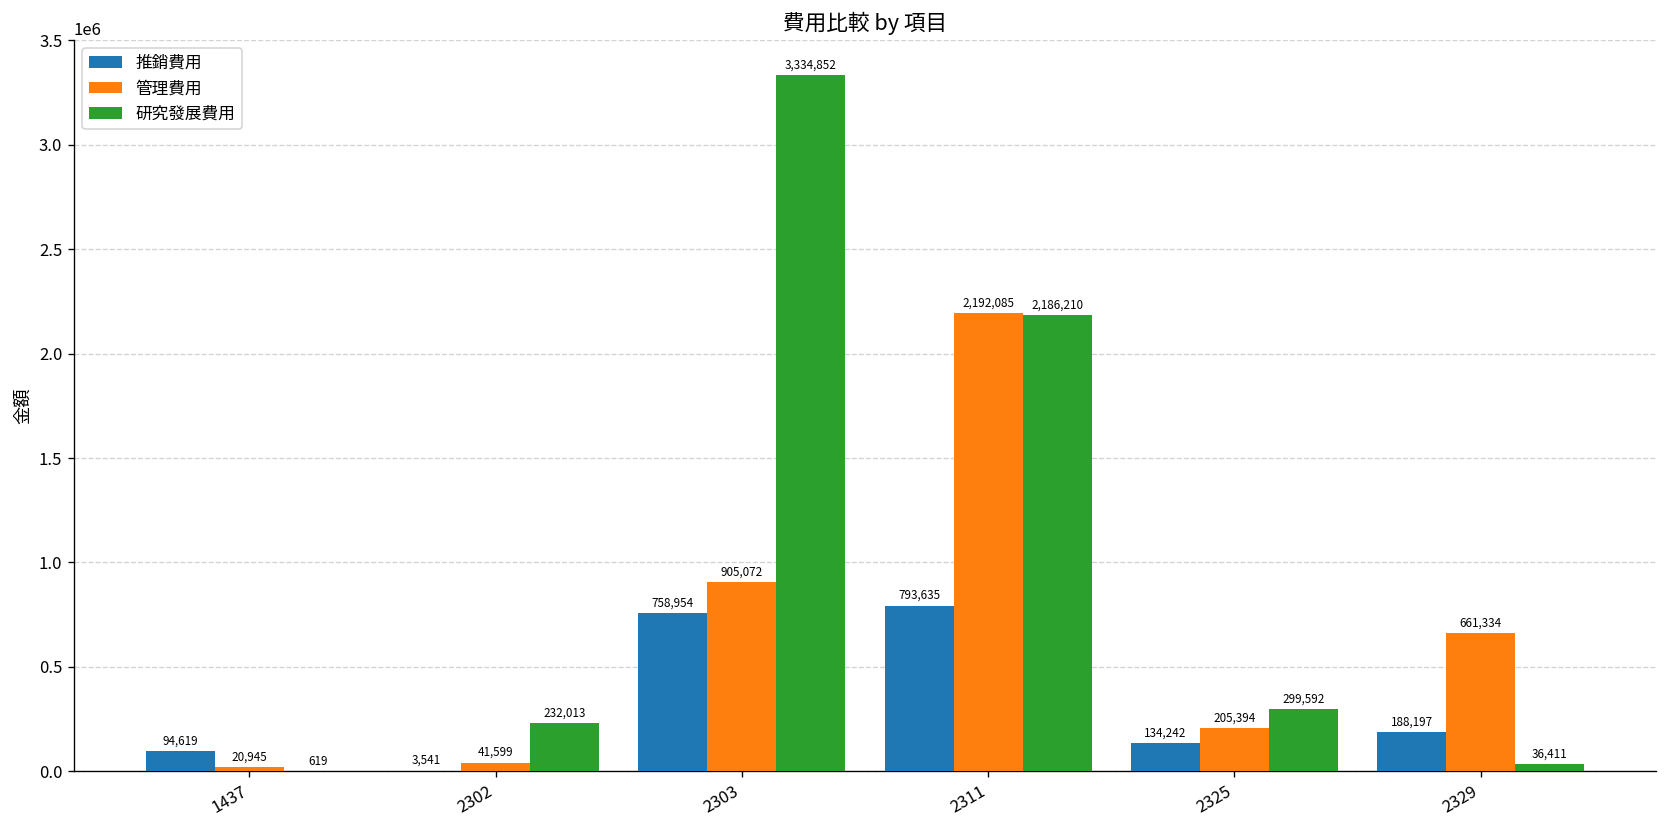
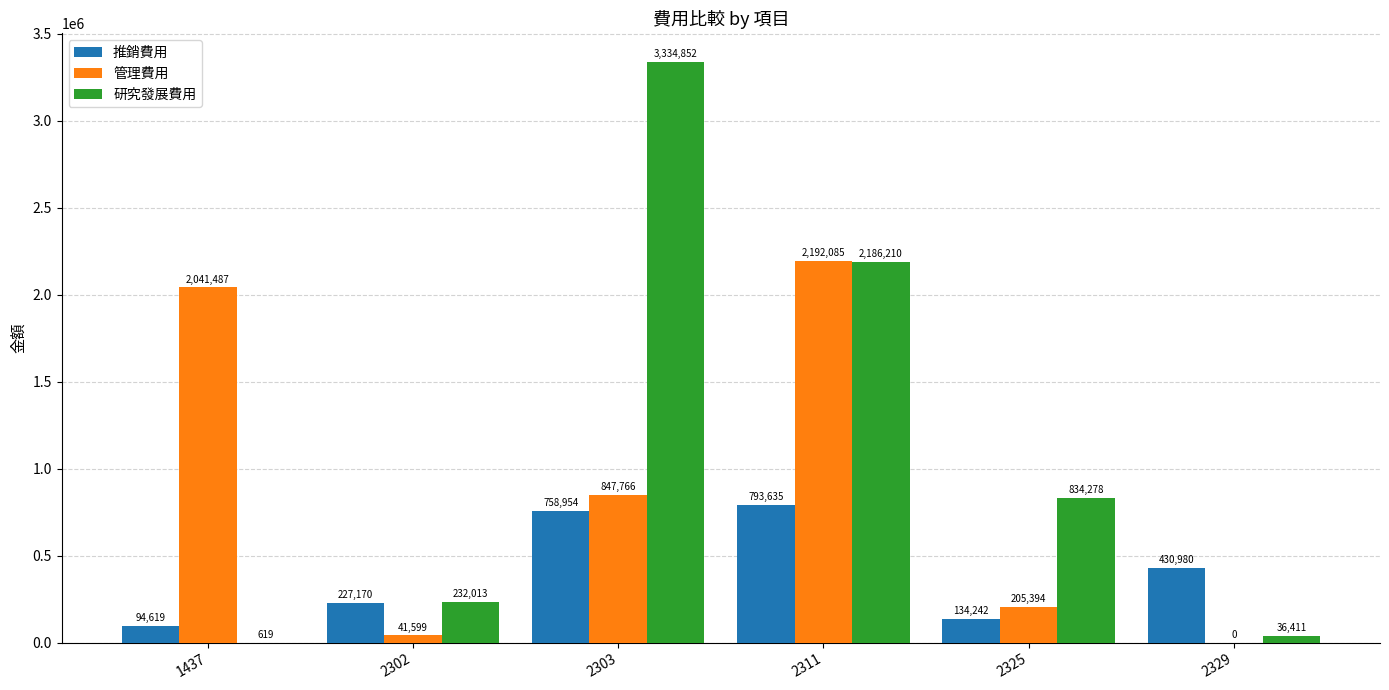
  {
    "推銷費用": {
      "1437": "94,619",
-     "2302": "3,541",
+     "2302": "227,170",
      "2303": "758,954",
      "2311": "793,635",
      "2325": "134,242",
-     "2329": "188,197"
+     "2329": "430,980"
    },
    "管理費用": {
-     "1437": "20,945",
+     "1437": "2,041,487",
      "2302": "41,599",
-     "2303": "905,072",
+     "2303": "847,766",
      "2311": "2,192,085",
      "2325": "205,394",
-     "2329": "661,334"
+     "2329": "0"
    },
    "研究發展費用": {
      "1437": "619",
      "2302": "232,013",
      "2303": "3,334,852",
      "2311": "2,186,210",
-     "2325": "299,592",
+     "2325": "834,278",
      "2329": "36,411"
    }
  }
